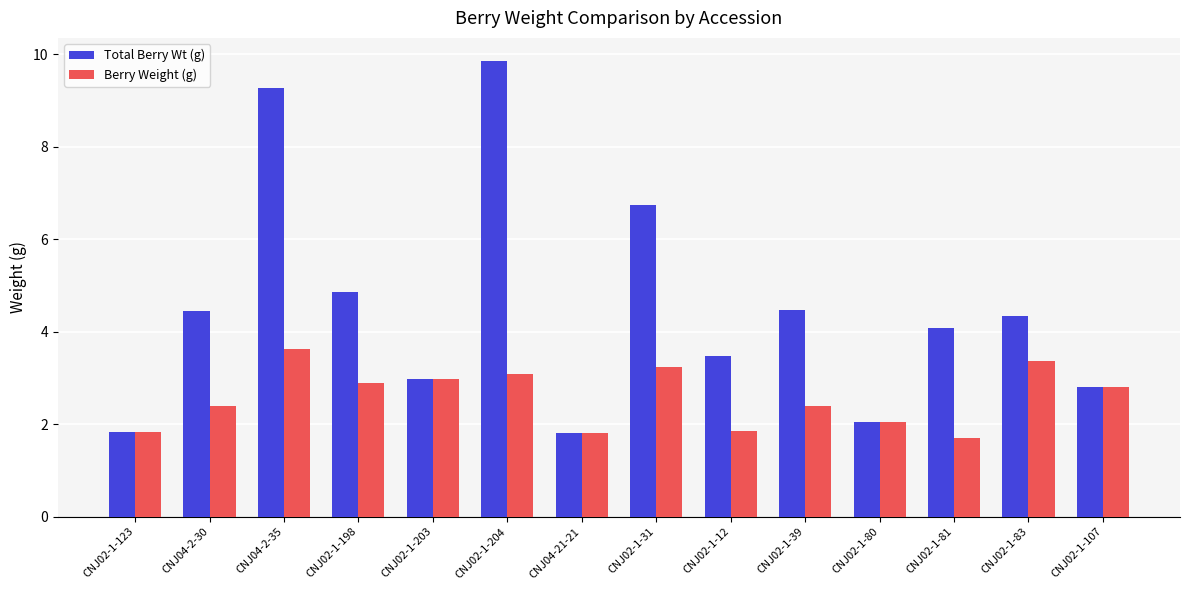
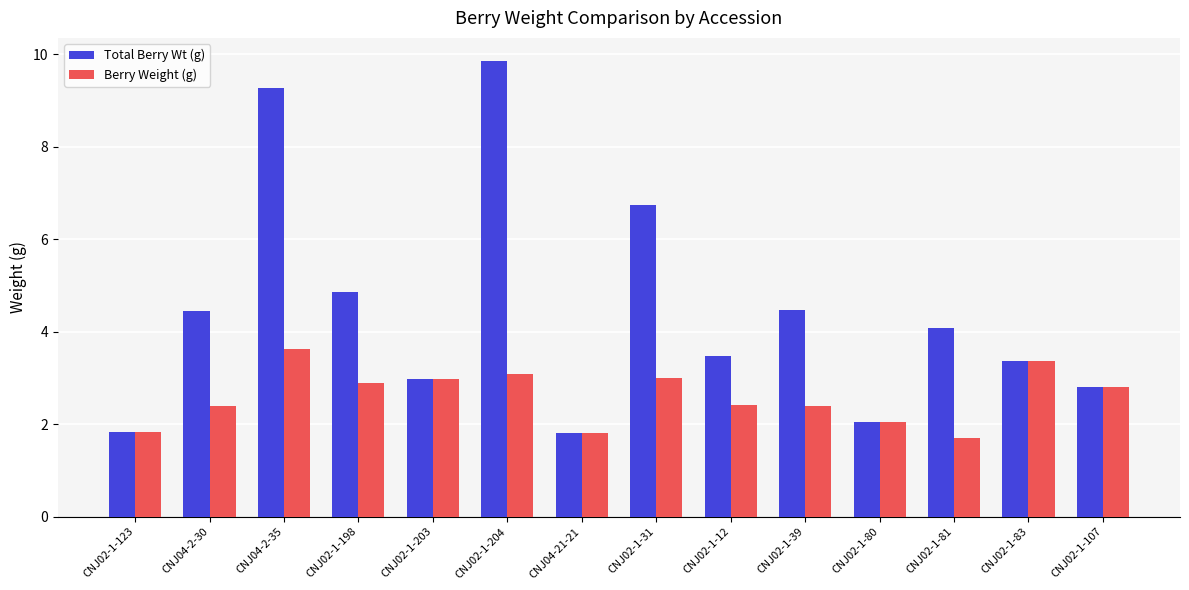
  {
    "Total Berry Wt (g)": {
      "CNJ02-1-123": 1.8,
      "CNJ04-2-30": 4.5,
      "CNJ04-2-35": 9.3,
      "CNJ02-1-198": 4.9,
      "CNJ02-1-203": 3.0,
      "CNJ02-1-204": 9.9,
      "CNJ04-21-21": 1.8,
      "CNJ02-1-31": 6.7,
      "CNJ02-1-12": 3.5,
      "CNJ02-1-39": 4.5,
      "CNJ02-1-80": 2.1,
      "CNJ02-1-81": 4.1,
-     "CNJ02-1-83": 4.3,
+     "CNJ02-1-83": 3.4,
      "CNJ02-1-107": 2.8
    },
    "Berry Weight (g)": {
      "CNJ02-1-123": 1.8,
      "CNJ04-2-30": 2.4,
      "CNJ04-2-35": 3.6,
      "CNJ02-1-198": 2.9,
      "CNJ02-1-203": 3.0,
      "CNJ02-1-204": 3.1,
      "CNJ04-21-21": 1.8,
-     "CNJ02-1-31": 3.2,
-     "CNJ02-1-12": 1.9,
+     "CNJ02-1-31": 3.0,
+     "CNJ02-1-12": 2.4,
      "CNJ02-1-39": 2.4,
      "CNJ02-1-80": 2.1,
      "CNJ02-1-81": 1.7,
      "CNJ02-1-83": 3.4,
      "CNJ02-1-107": 2.8
    }
  }
